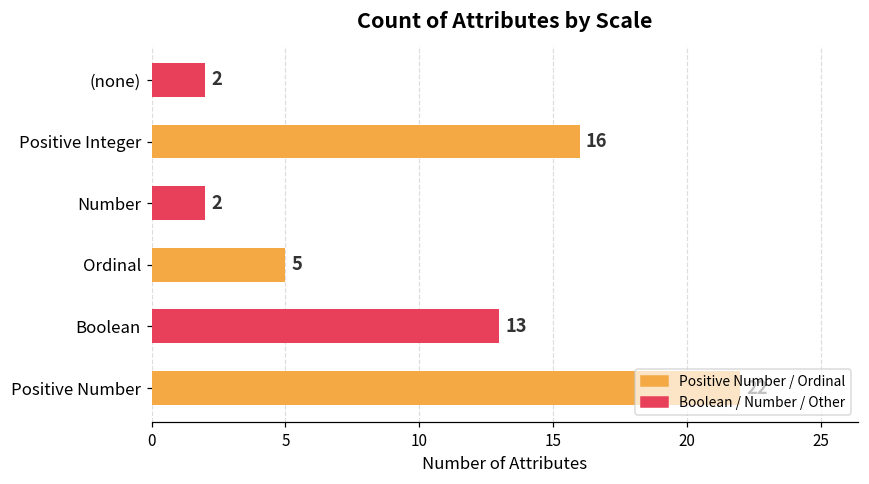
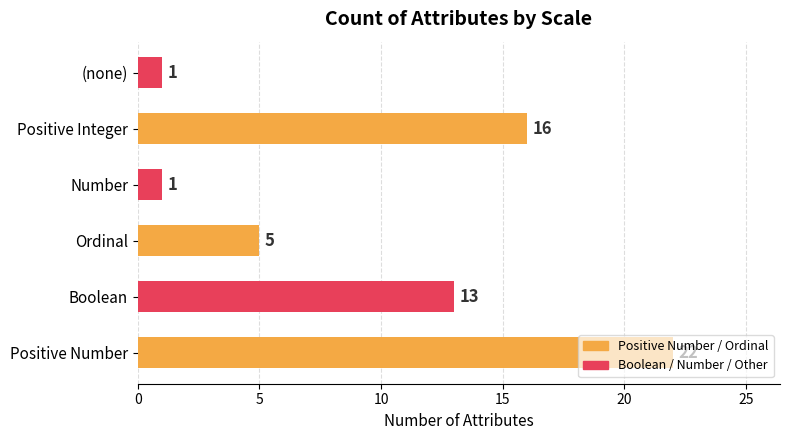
  {
-   "(none)": 2,
+   "(none)": 1,
    "Positive Integer": 16,
-   "Number": 2,
+   "Number": 1,
    "Ordinal": 5,
    "Boolean": 13
  }
